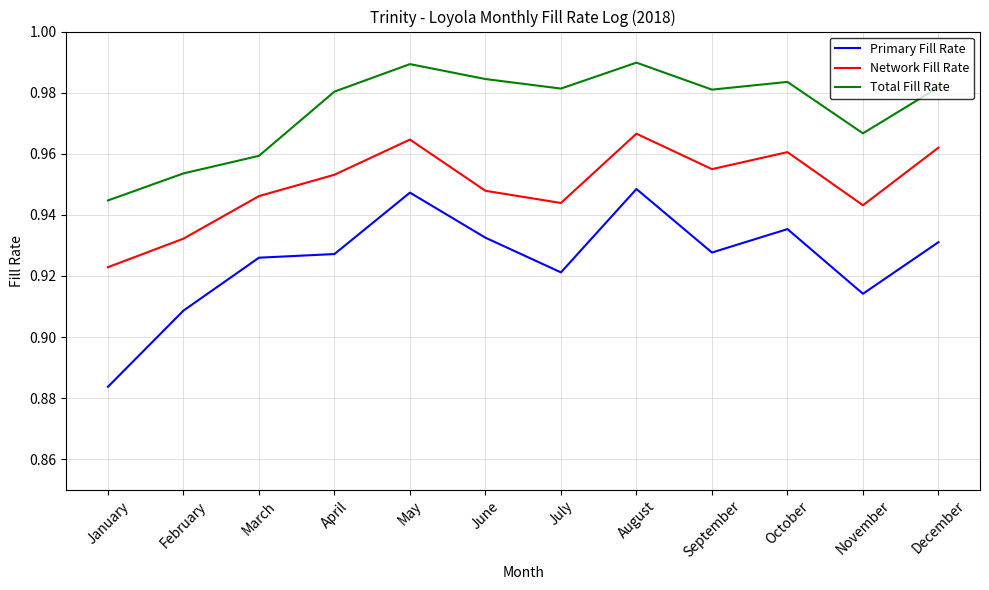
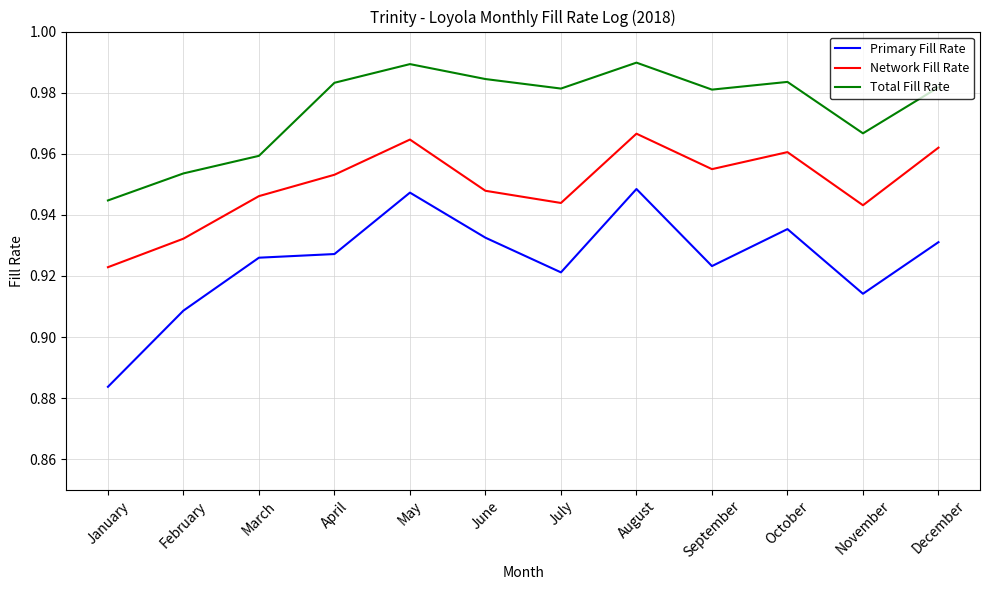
  {
    "Primary Fill Rate": {
      "January": 0.884,
      "February": 0.909,
      "March": 0.926,
      "April": 0.927,
      "May": 0.947,
      "June": 0.933,
      "July": 0.921,
      "August": 0.948,
-     "September": 0.928,
+     "September": 0.923,
      "October": 0.935,
      "November": 0.914,
      "December": 0.931
    },
    "Network Fill Rate": {
      "January": 0.923,
      "February": 0.932,
      "March": 0.946,
      "April": 0.953,
      "May": 0.965,
      "June": 0.948,
      "July": 0.944,
      "August": 0.967,
      "September": 0.955,
      "October": 0.961,
      "November": 0.943,
      "December": 0.962
    },
    "Total Fill Rate": {
      "January": 0.945,
      "February": 0.954,
      "March": 0.959,
-     "April": 0.980,
+     "April": 0.983,
      "May": 0.989,
      "June": 0.984,
      "July": 0.981,
      "August": 0.990,
      "September": 0.981,
      "October": 0.984,
      "November": 0.967
    }
  }
